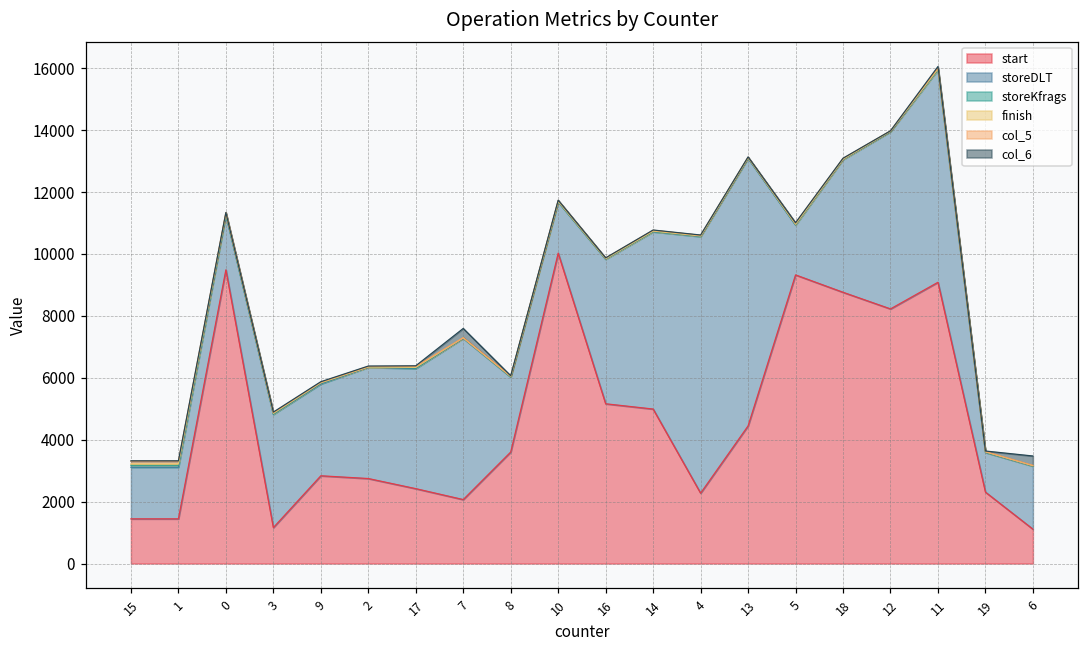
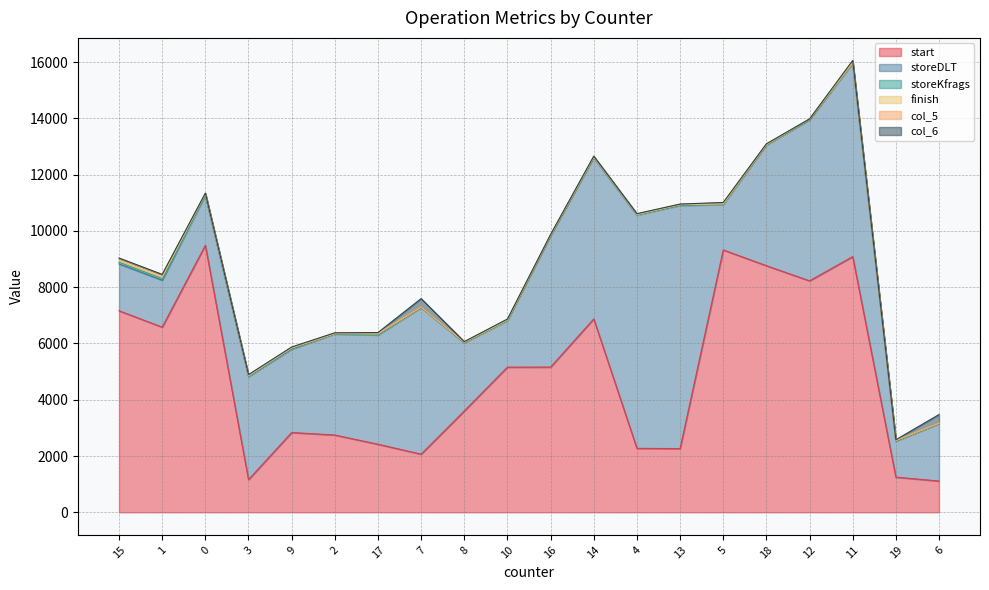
  {
    "start": {
-     "15": 1400,
-     "1": 1400,
+     "15": 7200,
+     "1": 6600,
      "0": 9500,
      "3": 1200,
      "9": 2800,
      "2": 2700,
      "17": 2400,
      "7": 2100,
      "8": 3600,
-     "10": 10000,
+     "10": 5200,
      "16": 5200,
-     "14": 5000,
+     "14": 6900,
      "4": 2300,
-     "13": 4400,
+     "13": 2300,
      "5": 9300,
      "18": 8800,
      "12": 8200,
      "11": 9100,
-     "19": 2300,
+     "19": 1300,
      "6": 1100
    },
    "col_6": {
      "7": 300,
      "6": 300
    }
  }
